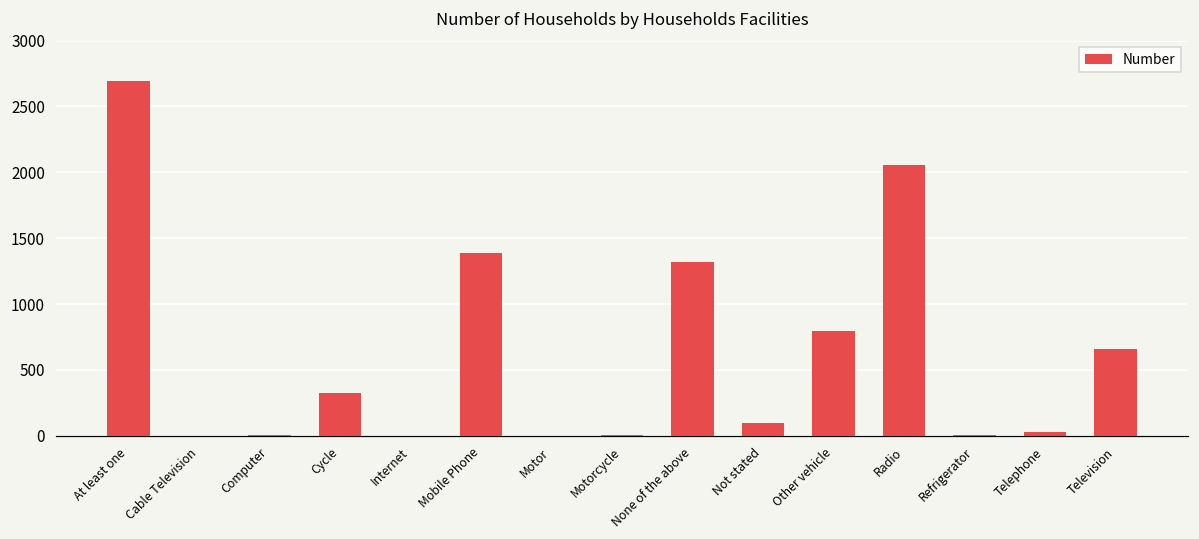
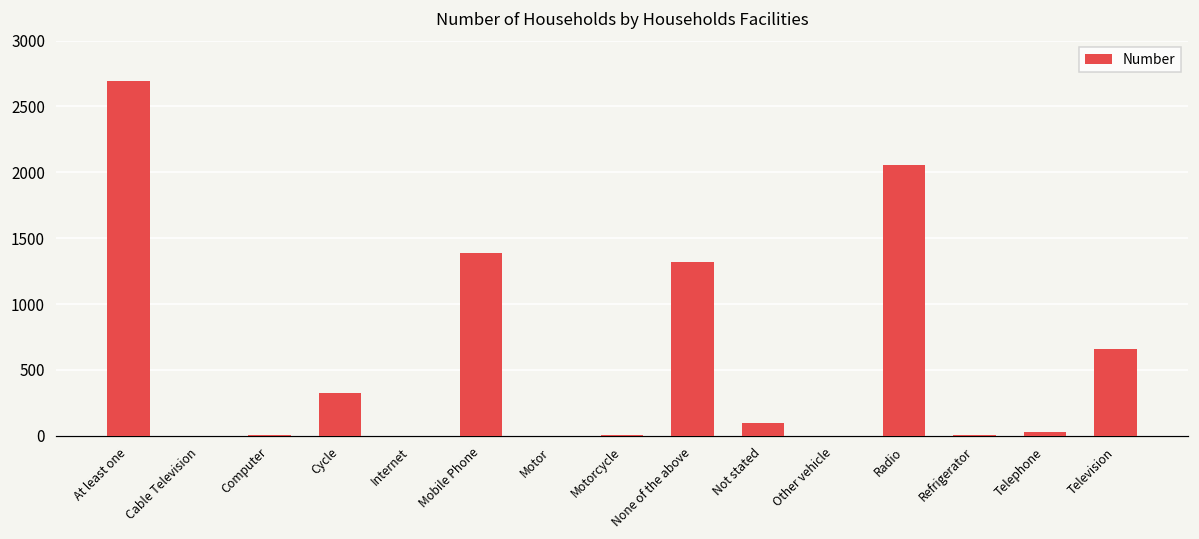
  {
    "At least one": 2690,
    "Cycle": 330,
    "Internet": 0,
    "Mobile Phone": 1390,
    "None of the above": 1320,
    "Not stated": 100,
-   "Other vehicle": 790,
+   "Other vehicle": 0,
    "Radio": 2060,
    "Telephone": 30,
    "Television": 660
  }
